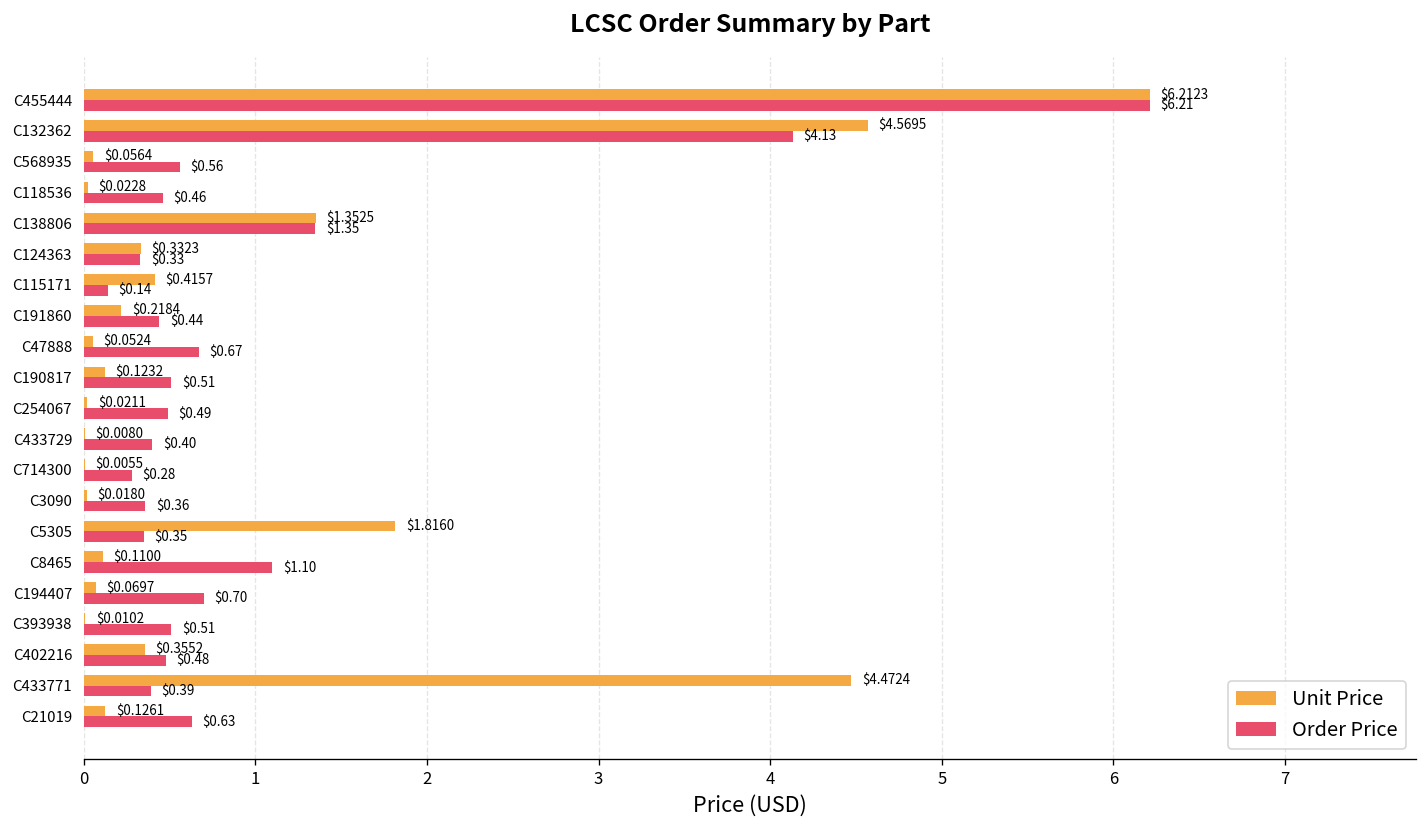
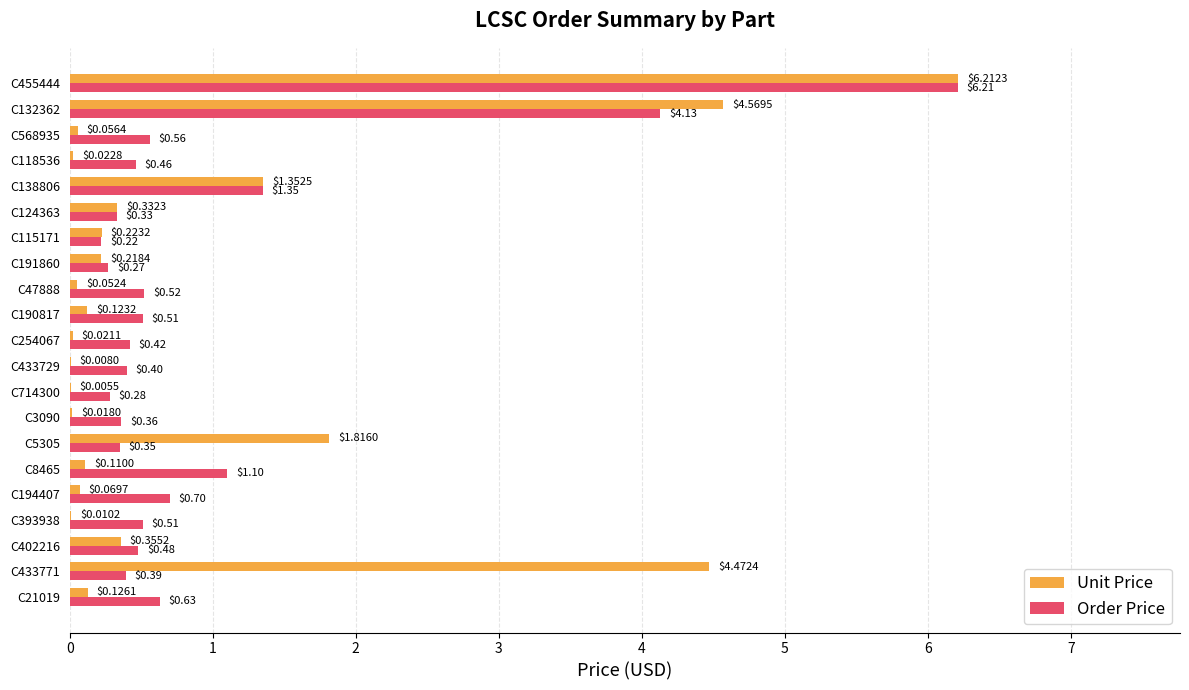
  {
    "Unit Price": {
      "C455444": "$6.21",
      "C132362": "$4.5695",
      "C568935": "$0.0564",
      "C118536": "$0.0228",
      "C138806": "$1.35",
      "C124363": "$0.33",
-     "C115171": "$0.4157",
+     "C115171": "$0.2232",
      "C191860": "$0.2184",
      "C47888": "$0.0524",
      "C190817": "$0.1232",
      "C254067": "$0.0211",
      "C433729": "$0.0080",
      "C714300": "$0.0055",
      "C3090": "$0.0180",
      "C5305": "$1.8160",
      "C8465": "$0.1100",
      "C194407": "$0.0697",
      "C393938": "$0.0102",
      "C402216": "$0.3552",
      "C433771": "$4.4724",
      "C21019": "$0.1261"
    },
    "Order Price": {
      "C455444": "$6.21",
      "C132362": "$4.13",
      "C568935": "$0.56",
      "C118536": "$0.46",
      "C138806": "$1.35",
      "C124363": "$0.33",
-     "C115171": "$0.14",
-     "C191860": "$0.44",
-     "C47888": "$0.67",
+     "C115171": "$0.22",
+     "C191860": "$0.27",
+     "C47888": "$0.52",
      "C190817": "$0.51",
-     "C254067": "$0.49",
+     "C254067": "$0.42",
      "C433729": "$0.40",
      "C714300": "$0.28",
      "C3090": "$0.36",
      "C5305": "$0.35",
      "C8465": "$1.10",
      "C194407": "$0.70",
      "C393938": "$0.51",
      "C402216": "$0.48",
      "C433771": "$0.39",
      "C21019": "$0.63"
    }
  }
